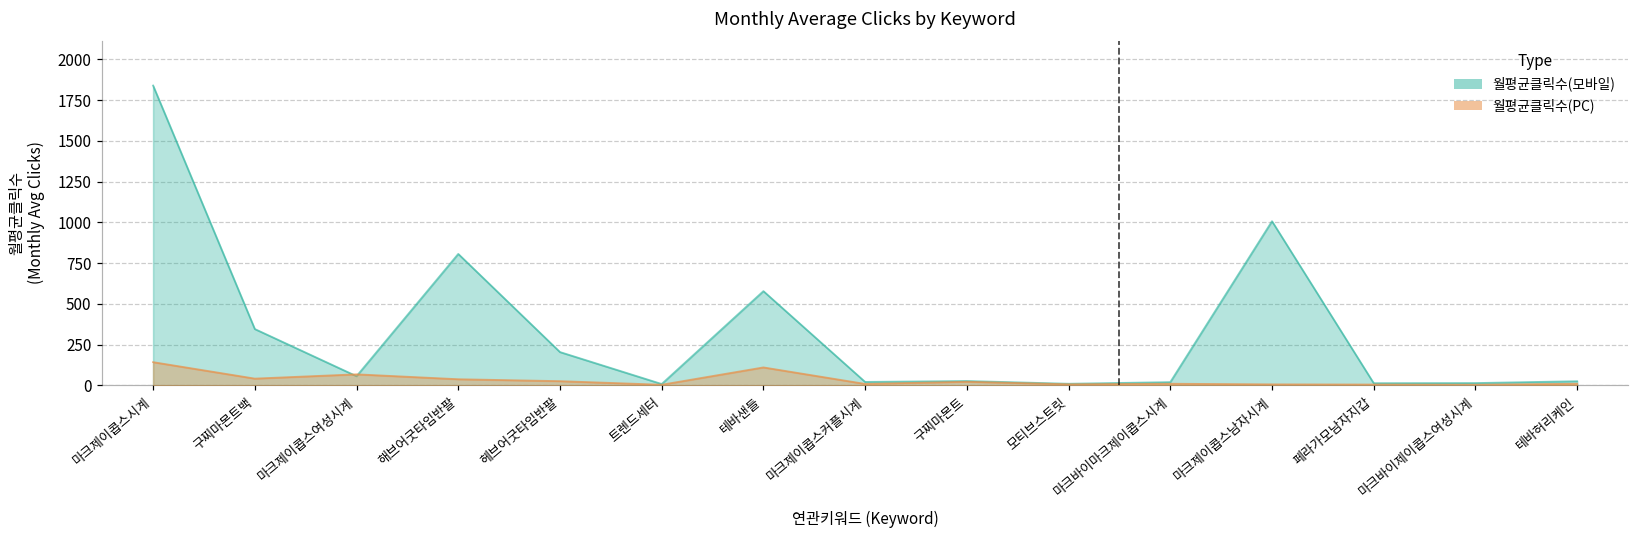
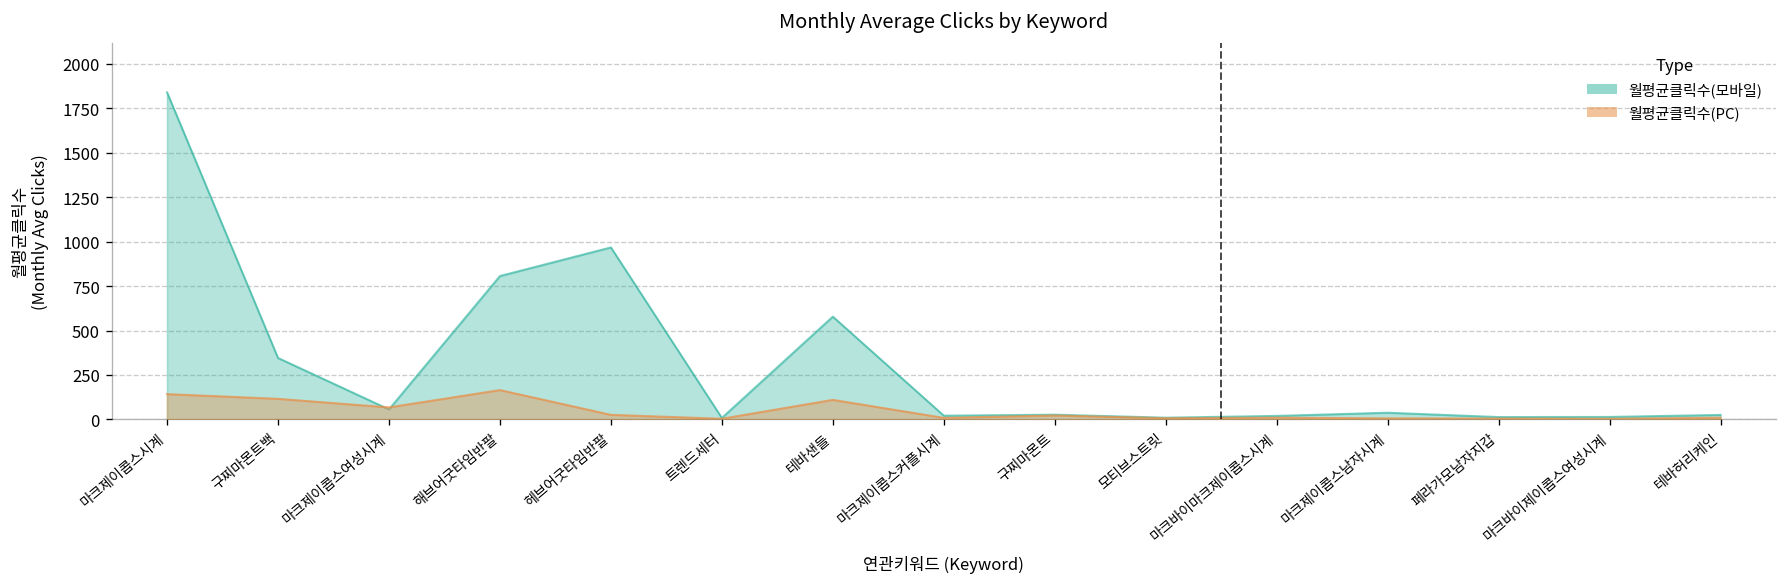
  {
    "월평균클릭수(모바일)": {
      "마크제이콥스시계": 1840,
      "구찌마몬트백": 350,
      "해브어굿타임반팔": 810,
-     "헤브어굿타임반팔": 200,
+     "헤브어굿타임반팔": 970,
      "테바샌들": 580,
-     "마크제이콥스남자시계": 1010
+     "마크제이콥스남자시계": 40
    },
    "월평균클릭수(PC)": {
      "마크제이콥스시계": 140,
-     "구찌마몬트백": 40,
-     "해브어굿타임반팔": 40,
+     "구찌마몬트백": 120,
+     "해브어굿타임반팔": 170,
      "헤브어굿타임반팔": 30,
      "테바샌들": 110,
      "마크제이콥스남자시계": 10
    }
  }
